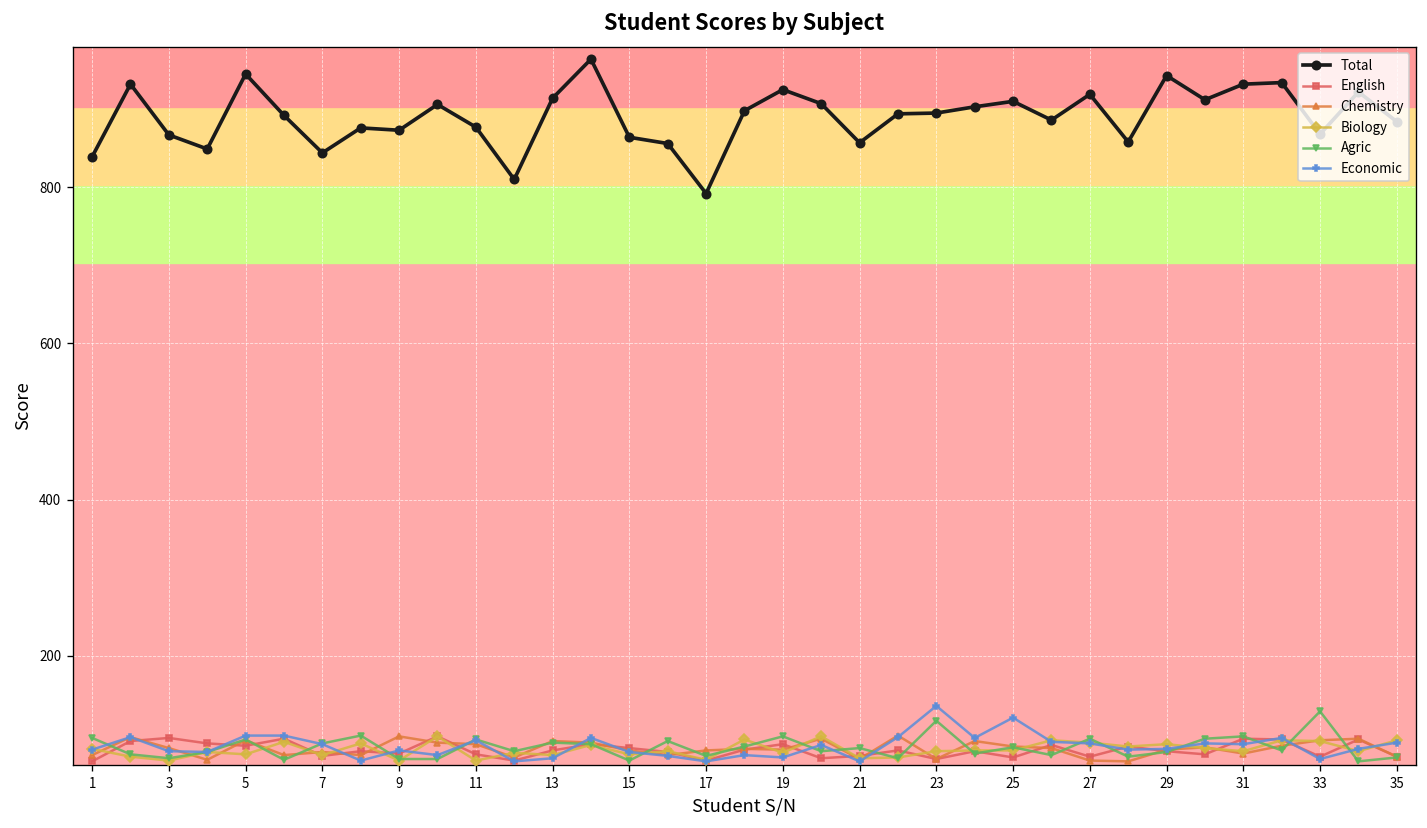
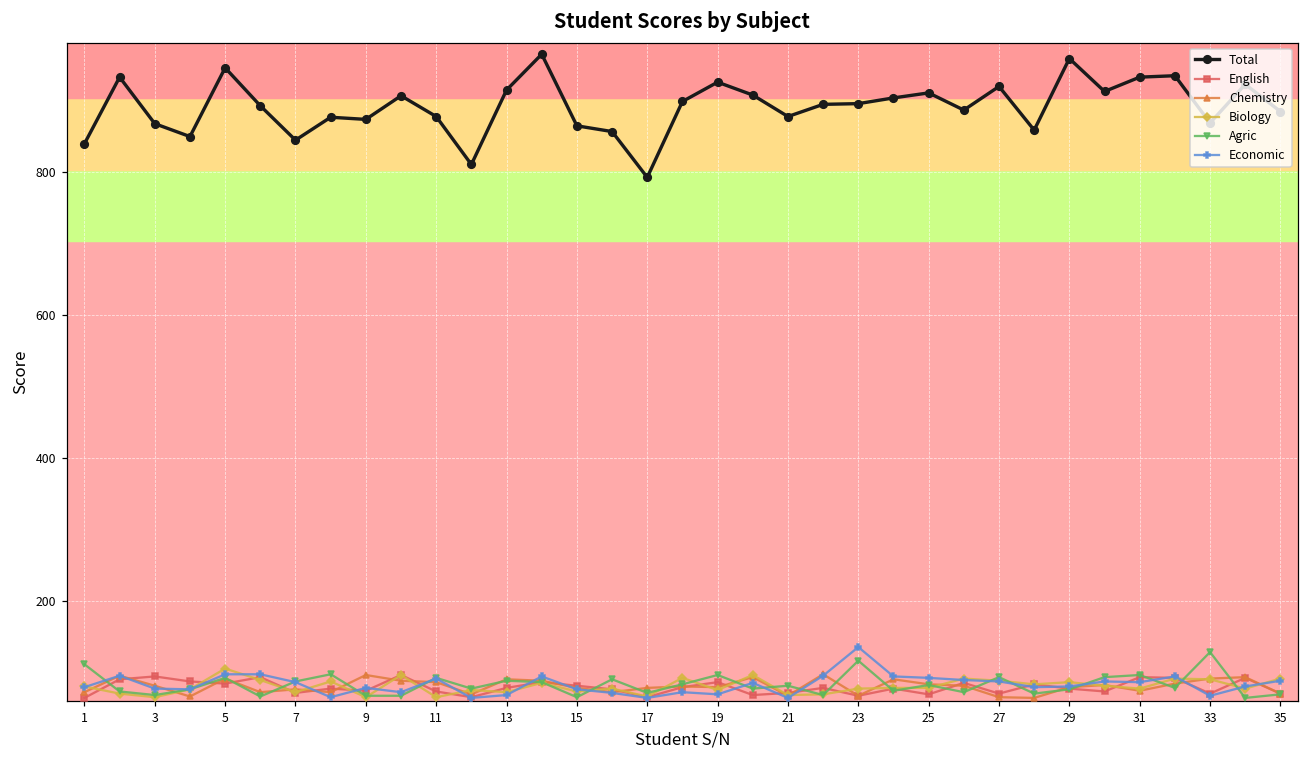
  {
    "Total": {
      "1": 840,
      "3": 870,
      "5": 950,
      "7": 840,
      "9": 870,
      "11": 880,
      "13": 910,
      "15": 860,
      "17": 790,
      "19": 930,
-     "21": 860,
+     "21": 880,
      "23": 900,
      "25": 910,
      "27": 920,
-     "29": 940,
+     "29": 960,
      "31": 930
    },
    "Biology": {
-     "5": 70,
+     "5": 110,
      "11": 70,
      "13": 70,
      "19": 80,
      "23": 80,
      "25": 80,
      "29": 90
    },
    "Agric": {
-     "1": 100,
+     "1": 110,
      "15": 70,
      "17": 70,
      "19": 100,
      "21": 80,
      "23": 120,
      "27": 90,
      "33": 130
    },
    "Economic": {
      "3": 80,
      "5": 100,
      "9": 80,
      "13": 70,
      "19": 70,
      "23": 140,
-     "25": 120,
+     "25": 90,
      "31": 90
    }
  }
